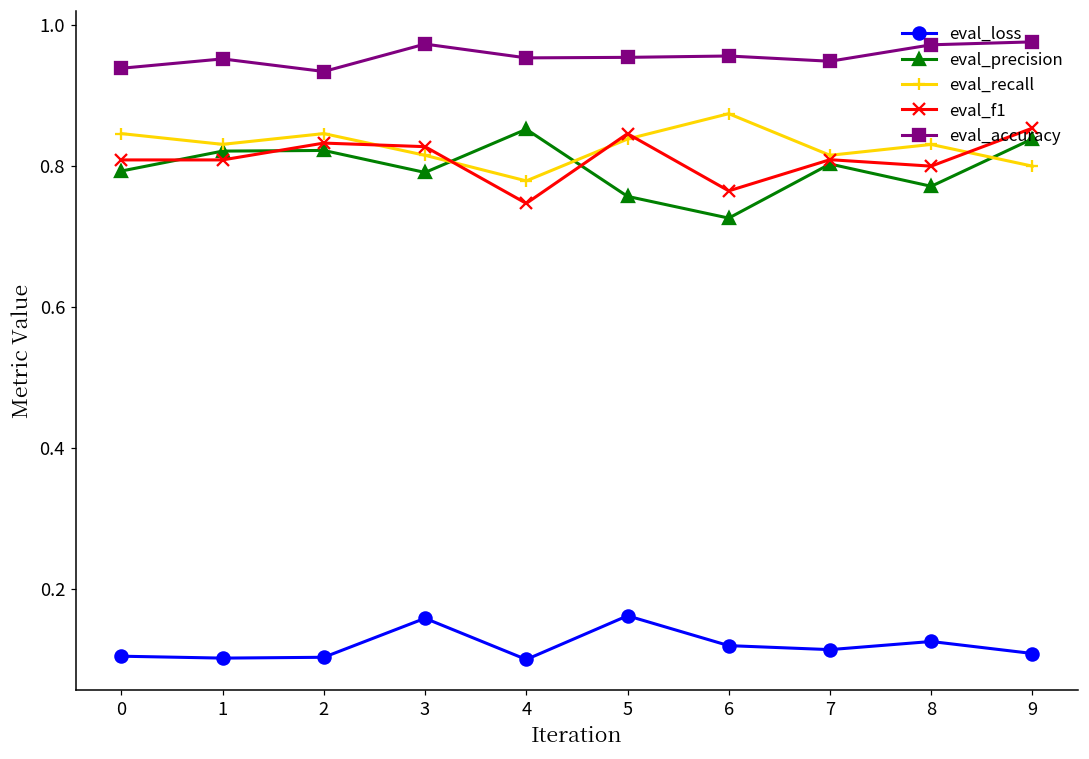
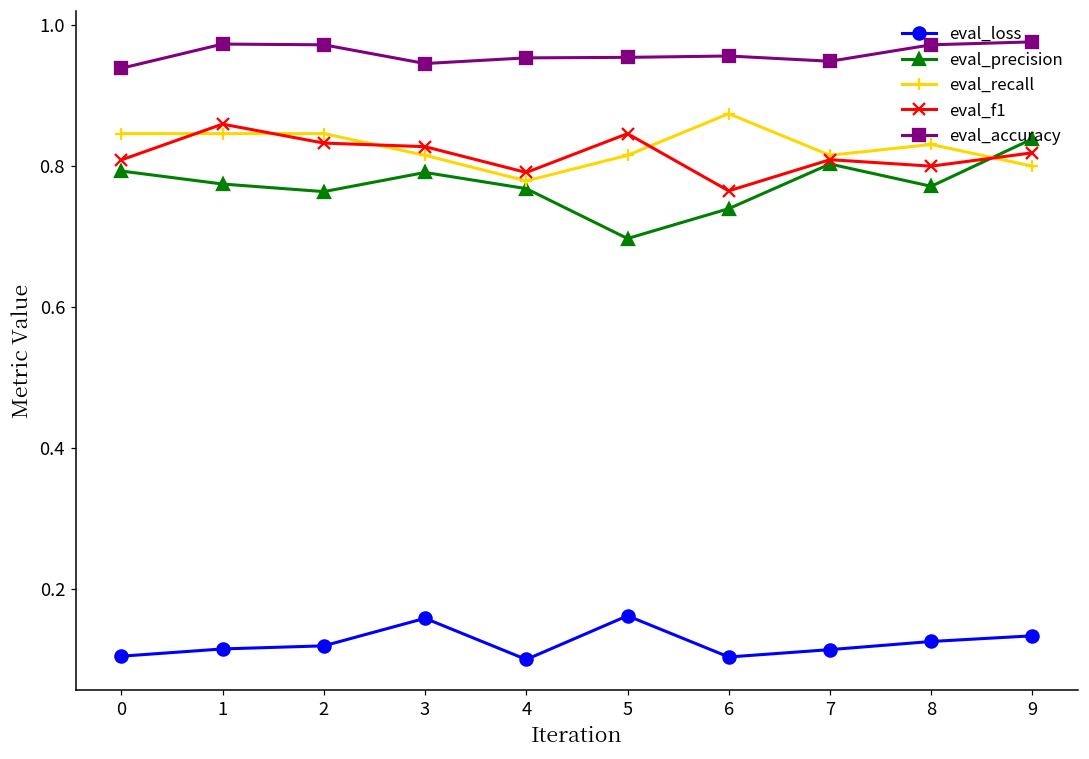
  {
    "eval_loss": {
      "0": 0.11,
-     "1": 0.10,
-     "2": 0.10,
+     "1": 0.12,
+     "2": 0.12,
      "3": 0.16,
      "4": 0.10,
      "5": 0.16,
-     "6": 0.12,
+     "6": 0.10,
      "7": 0.11,
      "8": 0.13,
-     "9": 0.11
+     "9": 0.13
    },
    "eval_precision": {
      "0": 0.79,
-     "1": 0.82,
-     "2": 0.82,
+     "1": 0.77,
+     "2": 0.76,
      "3": 0.79,
-     "4": 0.85,
-     "5": 0.76,
-     "6": 0.73,
+     "4": 0.77,
+     "5": 0.70,
+     "6": 0.74,
      "7": 0.80,
      "8": 0.77,
      "9": 0.84
    },
    "eval_recall": {
      "0": 0.85,
-     "1": 0.83,
+     "1": 0.85,
      "2": 0.85,
      "3": 0.82,
      "4": 0.78,
-     "5": 0.84,
+     "5": 0.82,
      "6": 0.87,
      "7": 0.82,
      "8": 0.83,
      "9": 0.80
    },
    "eval_f1": {
      "0": 0.81,
-     "1": 0.81,
+     "1": 0.86,
      "2": 0.83,
      "3": 0.83,
-     "4": 0.75,
+     "4": 0.79,
      "5": 0.85,
      "6": 0.76,
      "7": 0.81,
      "8": 0.80,
-     "9": 0.85
+     "9": 0.82
    },
    "eval_accuracy": {
      "0": 0.94,
-     "1": 0.95,
-     "2": 0.93,
-     "3": 0.97,
+     "1": 0.97,
+     "2": 0.97,
+     "3": 0.95,
      "4": 0.95,
      "5": 0.95,
      "6": 0.96,
      "7": 0.95,
      "8": 0.97,
      "9": 0.98
    }
  }
